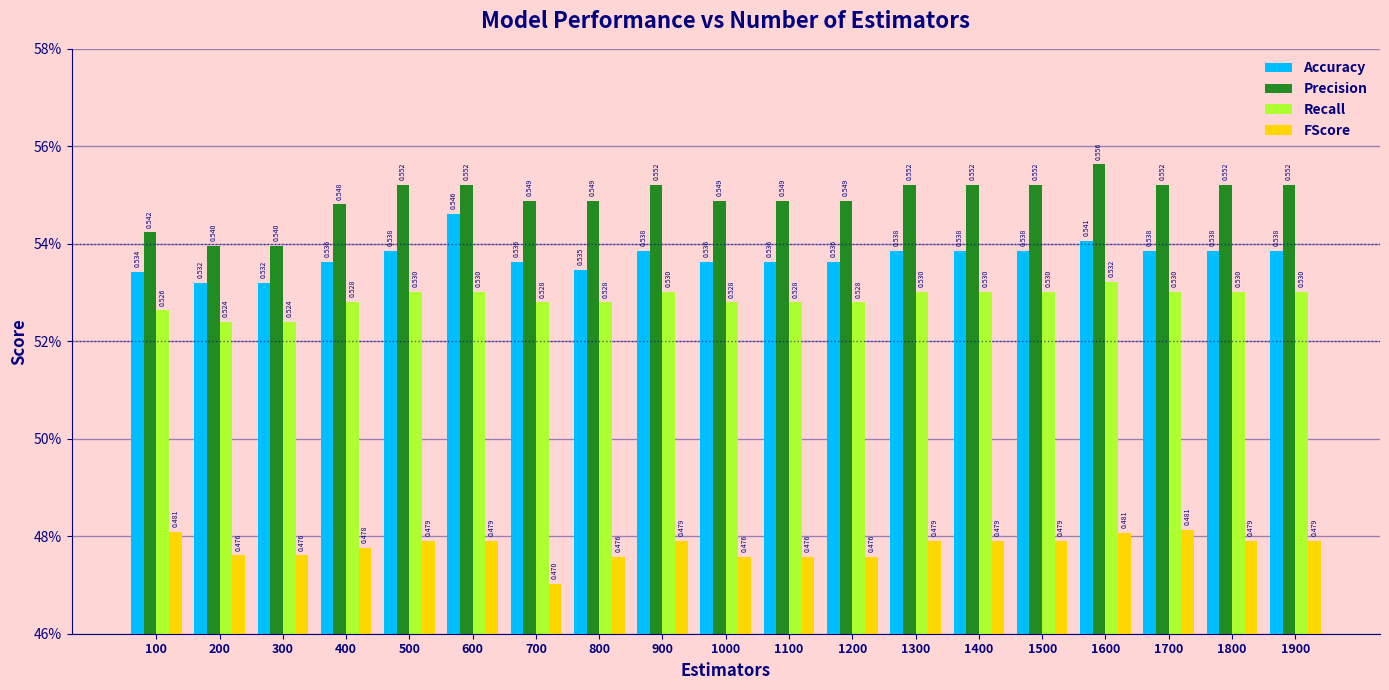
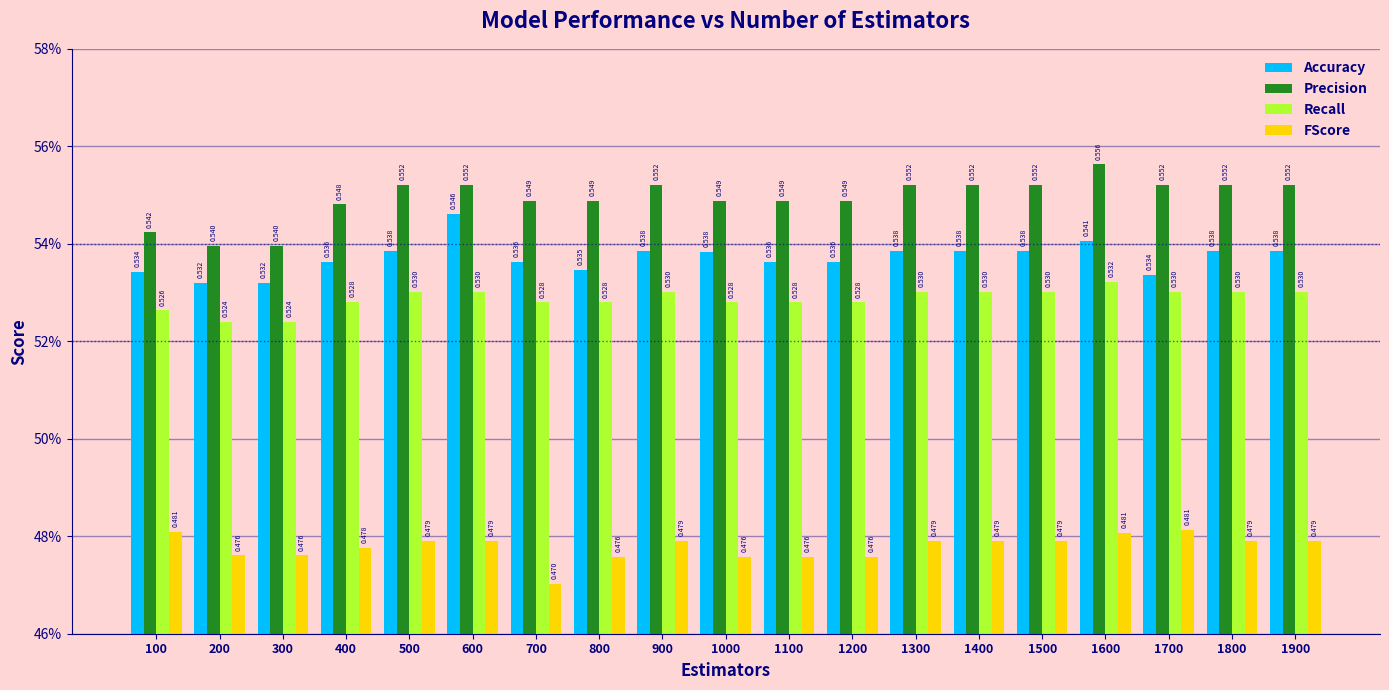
  {
    "Accuracy": {
      "100": 0.534,
      "200": 0.532,
      "300": 0.532,
      "400": 0.536,
      "500": 0.538,
      "600": 0.546,
      "700": 0.536,
      "800": 0.535,
      "900": 0.538,
-     "1000": 0.536,
+     "1000": 0.538,
      "1100": 0.536,
      "1200": 0.536,
      "1300": 0.538,
      "1400": 0.538,
      "1500": 0.538,
      "1600": 0.541,
-     "1700": 0.538,
+     "1700": 0.534,
      "1800": 0.538,
      "1900": 0.538
    },
    "Precision": {
      "100": 0.542,
      "200": 0.540,
      "300": 0.540,
      "400": 0.548,
      "500": 0.552,
      "600": 0.552,
      "700": 0.549,
      "800": 0.549,
      "900": 0.552,
      "1000": 0.549,
      "1100": 0.549,
      "1200": 0.549,
      "1300": 0.552,
      "1400": 0.552,
      "1500": 0.552,
      "1600": 0.556,
      "1700": 0.552,
      "1800": 0.552,
      "1900": 0.552
    },
    "Recall": {
      "100": 0.526,
      "200": 0.524,
      "300": 0.524,
      "400": 0.528,
      "500": 0.530,
      "600": 0.530,
      "700": 0.528,
      "800": 0.528,
      "900": 0.530,
      "1000": 0.528,
      "1100": 0.528,
      "1200": 0.528,
      "1300": 0.530,
      "1400": 0.530,
      "1500": 0.530,
      "1600": 0.532,
      "1700": 0.530,
      "1800": 0.530,
      "1900": 0.530
    },
    "FScore": {
      "100": 0.481,
      "200": 0.476,
      "300": 0.476,
      "400": 0.478,
      "500": 0.479,
      "600": 0.479,
      "700": 0.470,
      "800": 0.476,
      "900": 0.479,
      "1000": 0.476,
      "1100": 0.476,
      "1200": 0.476,
      "1300": 0.479,
      "1400": 0.479,
      "1500": 0.479,
      "1600": 0.481,
      "1700": 0.481,
      "1800": 0.479,
      "1900": 0.479
    }
  }
